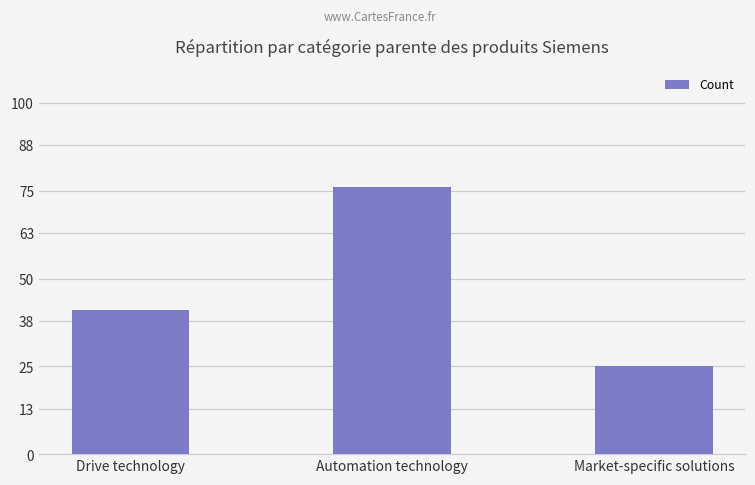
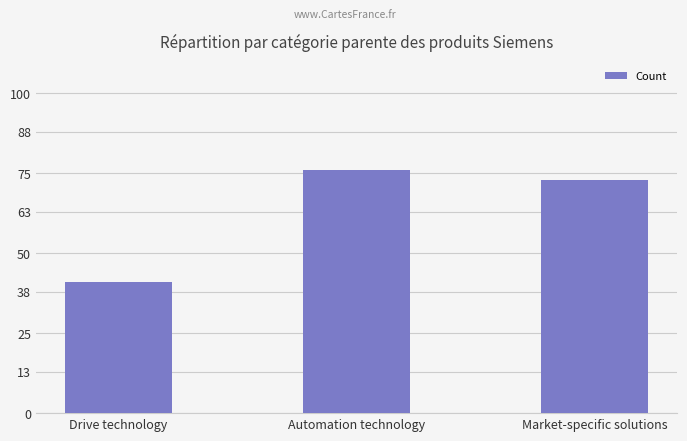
  {
    "Drive technology": 41,
    "Automation technology": 76,
-   "Market-specific solutions": 25
+   "Market-specific solutions": 73
  }
